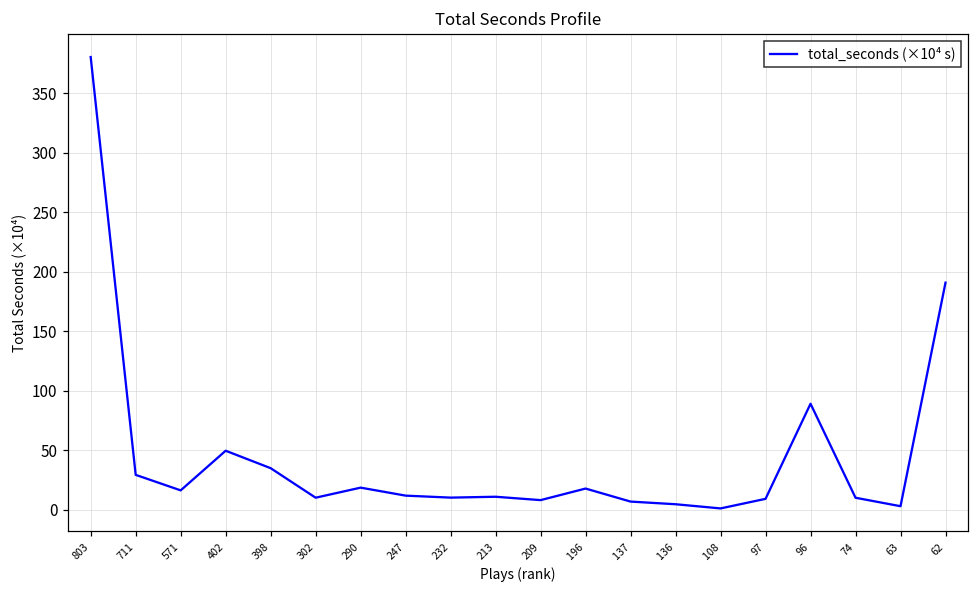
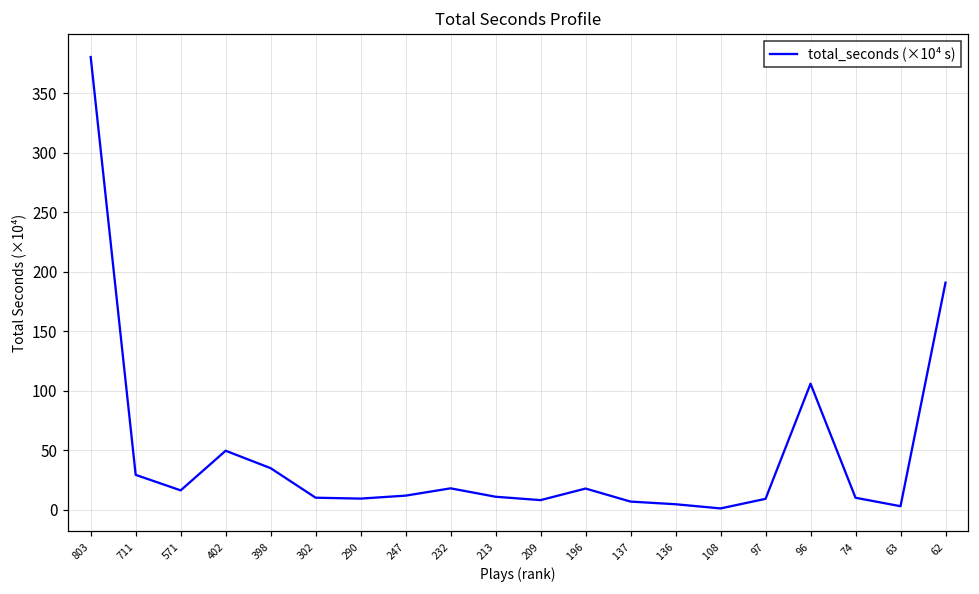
  {
    "803": 380,
    "711": 29,
    "571": 16,
    "402": 49,
    "398": 35,
    "302": 10,
-   "290": 18,
+   "290": 9,
    "247": 12,
-   "232": 10,
+   "232": 18,
    "213": 11,
    "209": 8,
    "196": 18,
    "137": 7,
    "136": 5,
    "108": 1,
    "97": 9,
-   "96": 89,
+   "96": 106,
    "74": 10,
    "63": 3,
    "62": 191
  }
